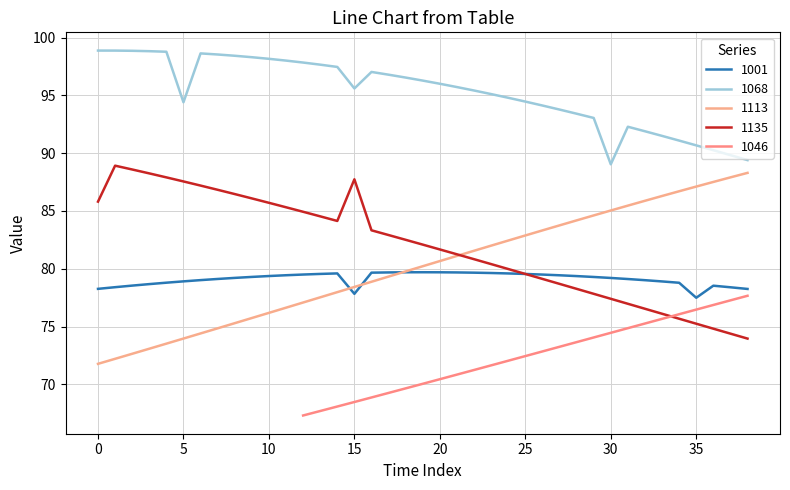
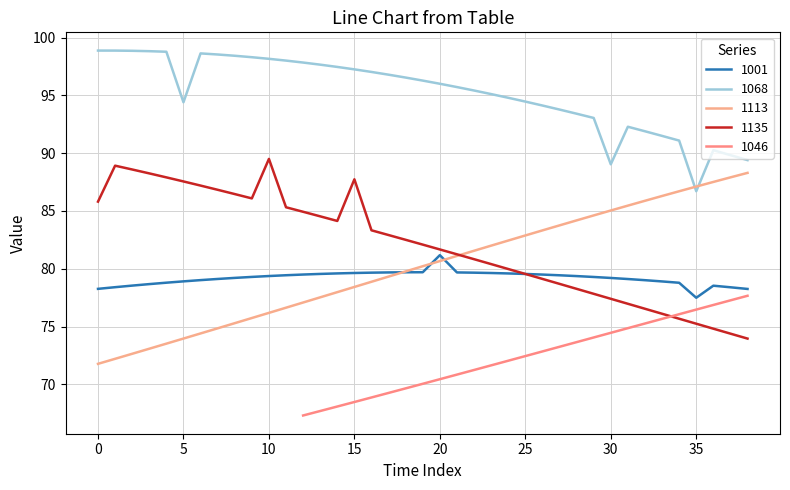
  {
    "1001": {
      "0": 78.3,
      "5": 78.9,
      "10": 79.4,
-     "15": 77.8,
-     "20": 79.7,
+     "15": 79.6,
+     "20": 81.2,
      "30": 79.2,
      "35": 77.5
    },
    "1068": {
      "0": 98.9,
      "5": 94.4,
      "10": 98.2,
-     "15": 95.6,
+     "15": 97.3,
      "20": 96.0,
      "25": 94.5,
      "30": 89.0,
-     "35": 90.7
+     "35": 86.7
    },
    "1135": {
      "0": 85.8,
      "5": 87.6,
-     "10": 85.7,
+     "10": 89.5,
      "15": 87.7,
      "20": 81.7,
      "30": 77.4,
      "35": 75.2
    }
  }
